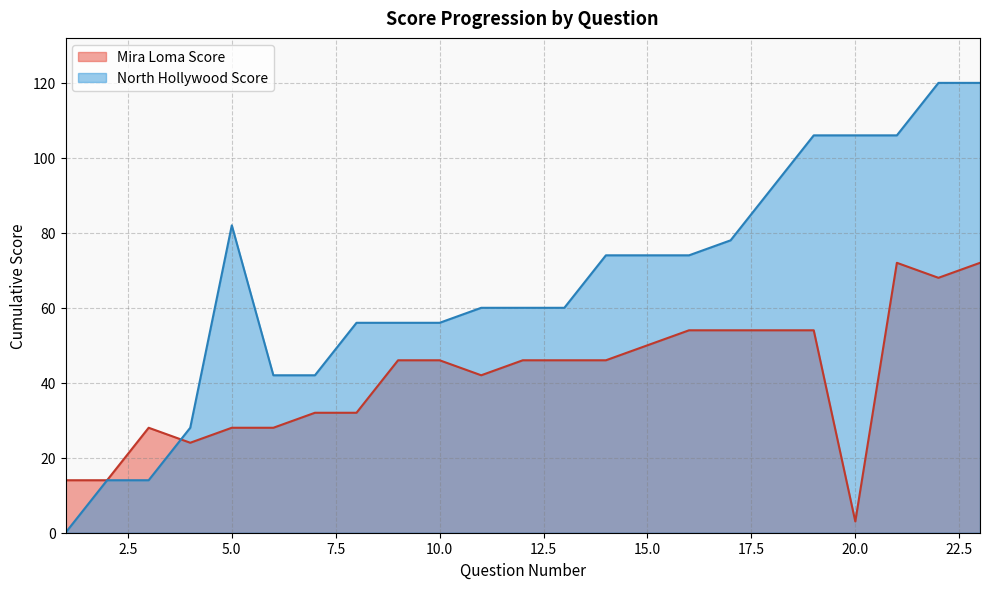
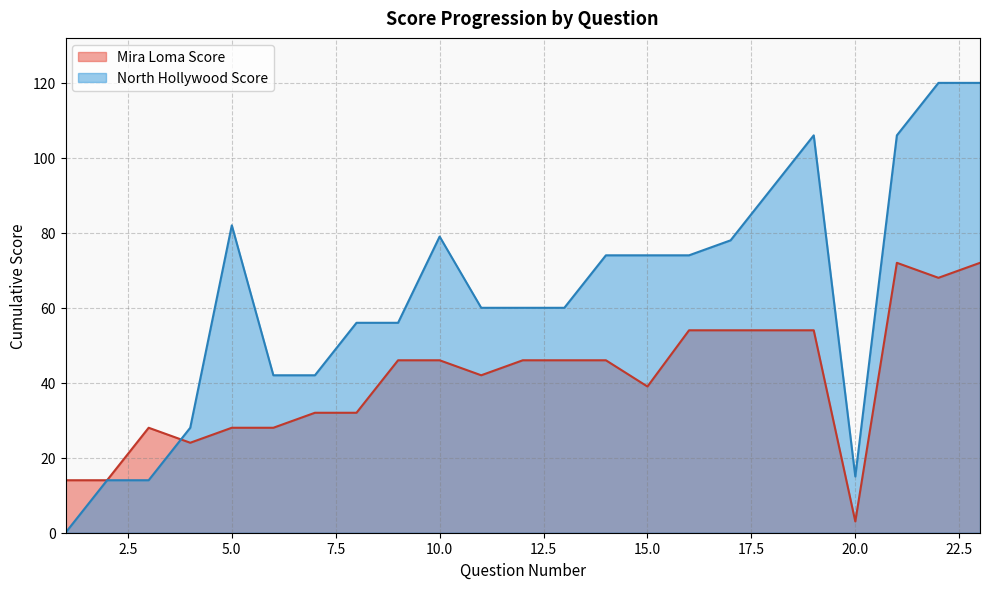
  {
    "Mira Loma Score": {
      "5.0": 28,
      "10.0": 46,
-     "15.0": 50,
+     "15.0": 39,
      "20.0": 3
    },
    "North Hollywood Score": {
      "5.0": 82,
-     "10.0": 56,
+     "10.0": 79,
      "15.0": 74,
-     "20.0": 106
+     "20.0": 15
    }
  }
